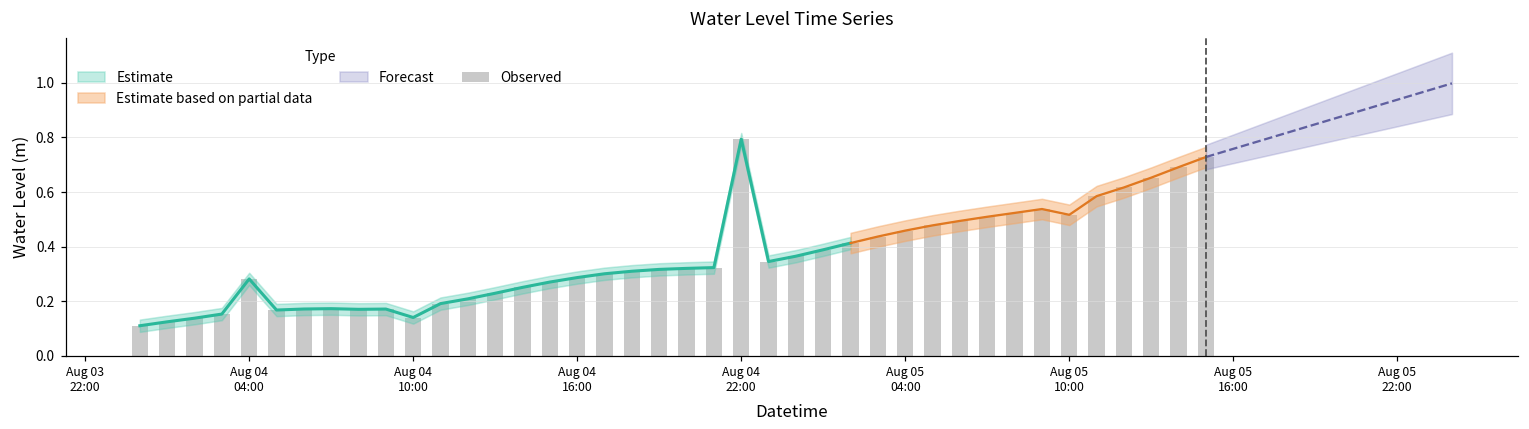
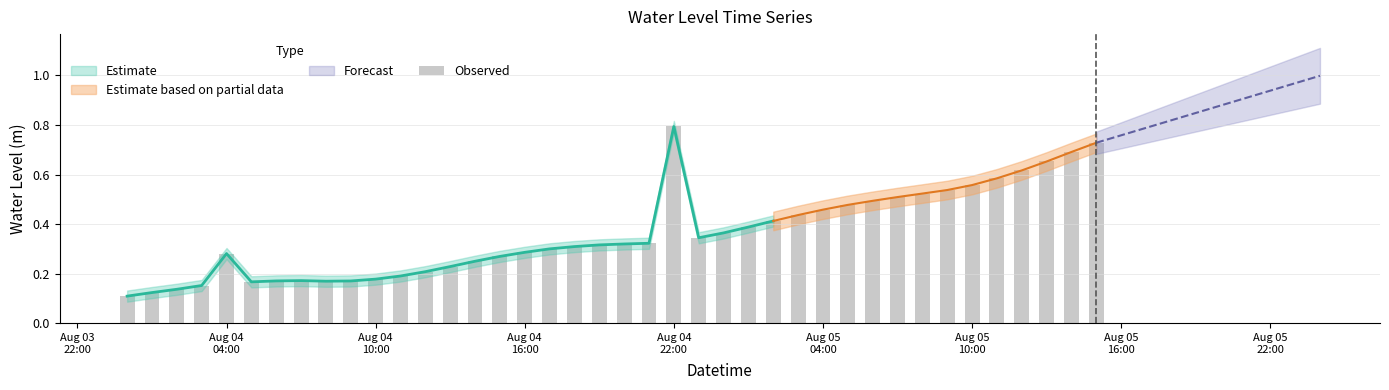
  {
    "Observed": {
      "Aug 04 04:00": 0.28,
-     "Aug 04 10:00": 0.14,
+     "Aug 04 10:00": 0.18,
      "Aug 04 16:00": 0.29,
      "Aug 04 22:00": 0.79,
      "Aug 05 04:00": 0.46,
-     "Aug 05 10:00": 0.52
+     "Aug 05 10:00": 0.56
    }
  }
